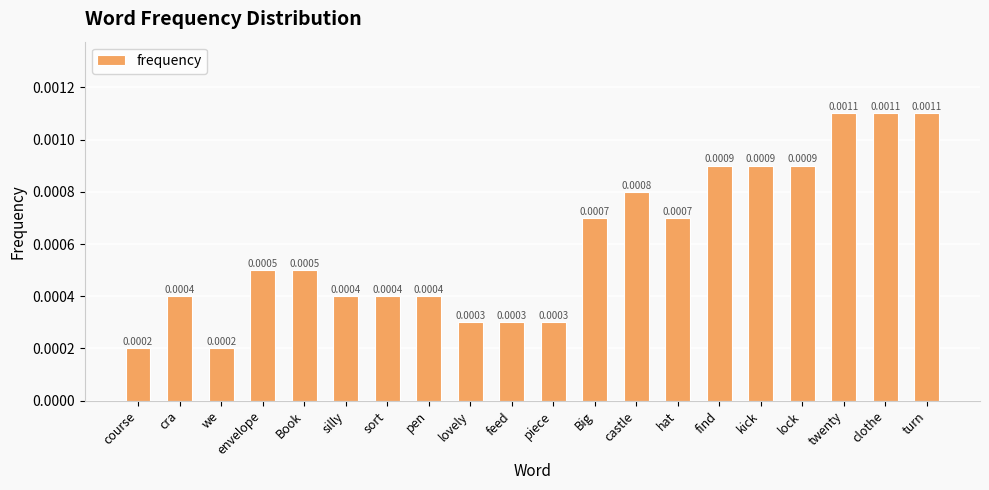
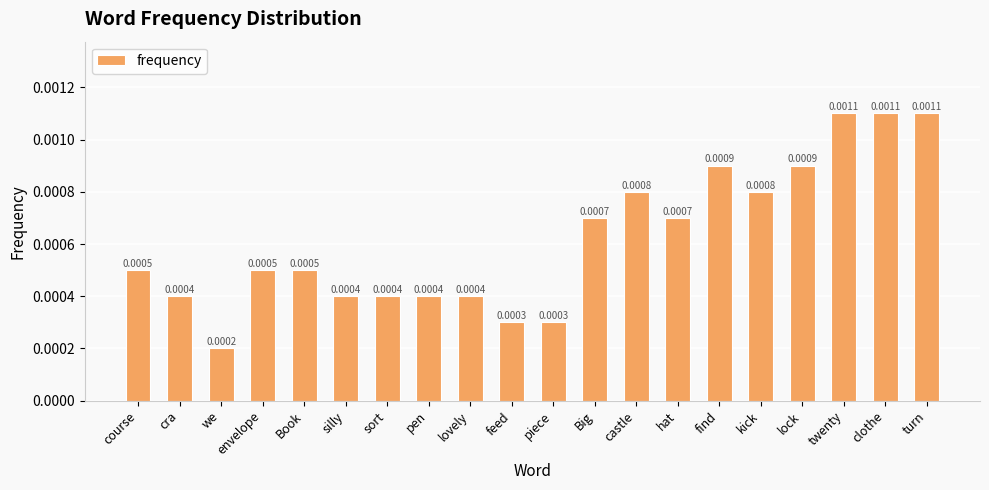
  {
-   "course": 0.0002,
+   "course": 0.0005,
    "cra": 0.0004,
    "we": 0.0002,
    "envelope": 0.0005,
    "Book": 0.0005,
    "silly": 0.0004,
    "sort": 0.0004,
    "pen": 0.0004,
-   "lovely": 0.0003,
+   "lovely": 0.0004,
    "feed": 0.0003,
    "piece": 0.0003,
    "Big": 0.0007,
    "castle": 0.0008,
    "hat": 0.0007,
    "find": 0.0009,
-   "kick": 0.0009,
+   "kick": 0.0008,
    "lock": 0.0009,
    "twenty": 0.0011,
    "clothe": 0.0011,
    "turn": 0.0011
  }
